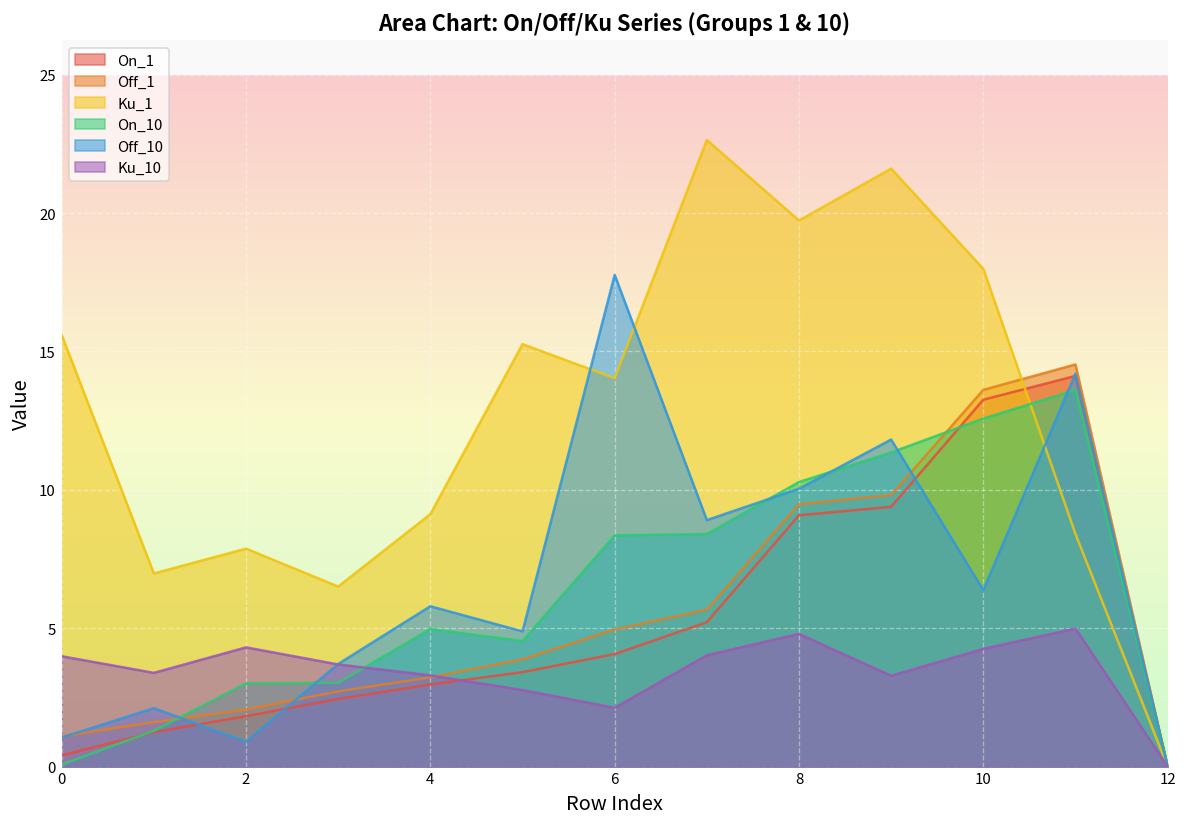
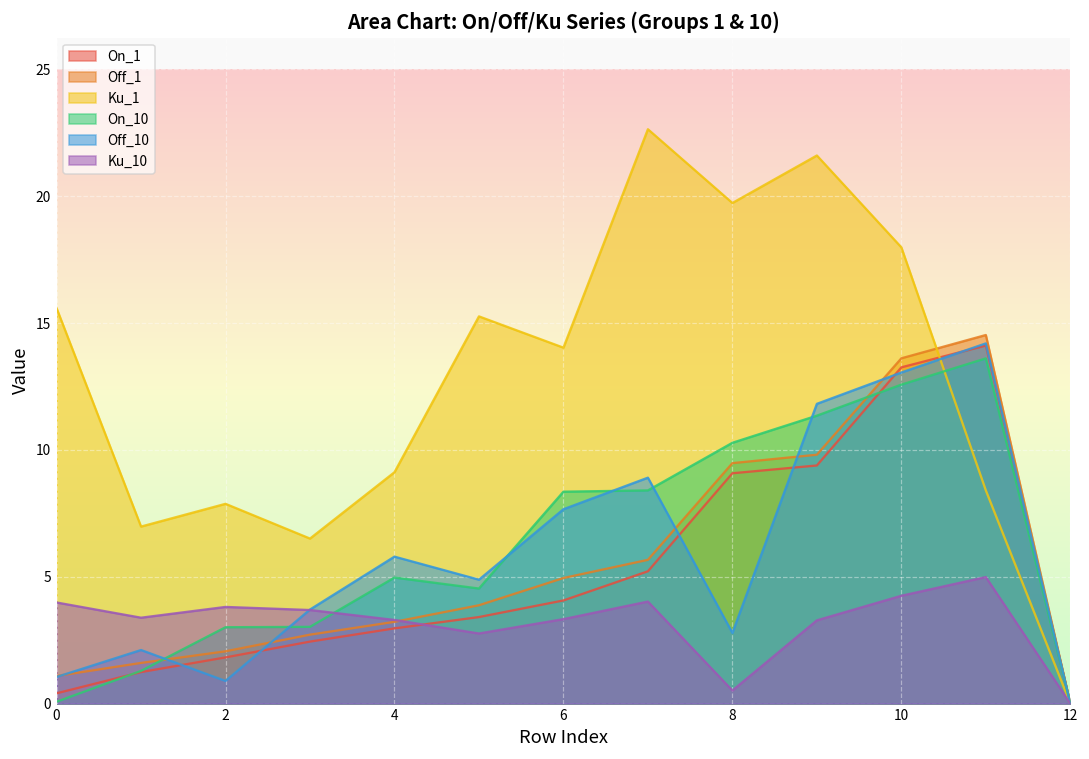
  {
    "On_10": {
      "2": 3.0,
      "4": 5.0,
      "6": 8.4,
      "8": 10.3,
      "10": 12.6
    },
    "Off_10": {
      "2": 0.9,
      "4": 5.8,
-     "6": 17.8,
-     "8": 10.0,
-     "10": 6.4
+     "6": 7.7,
+     "8": 2.8,
+     "10": 13.1
    },
    "Ku_10": {
-     "2": 4.3,
-     "6": 2.1,
-     "8": 4.8,
+     "2": 3.8,
+     "6": 3.3,
+     "8": 0.5,
      "10": 4.2
    }
  }
